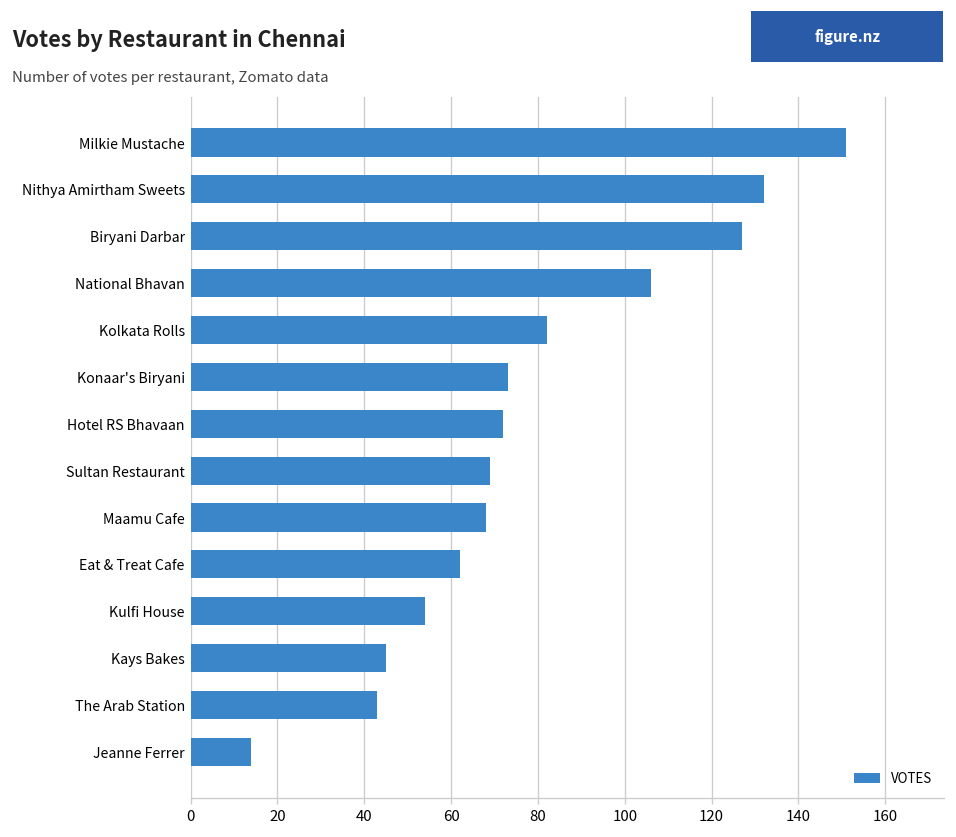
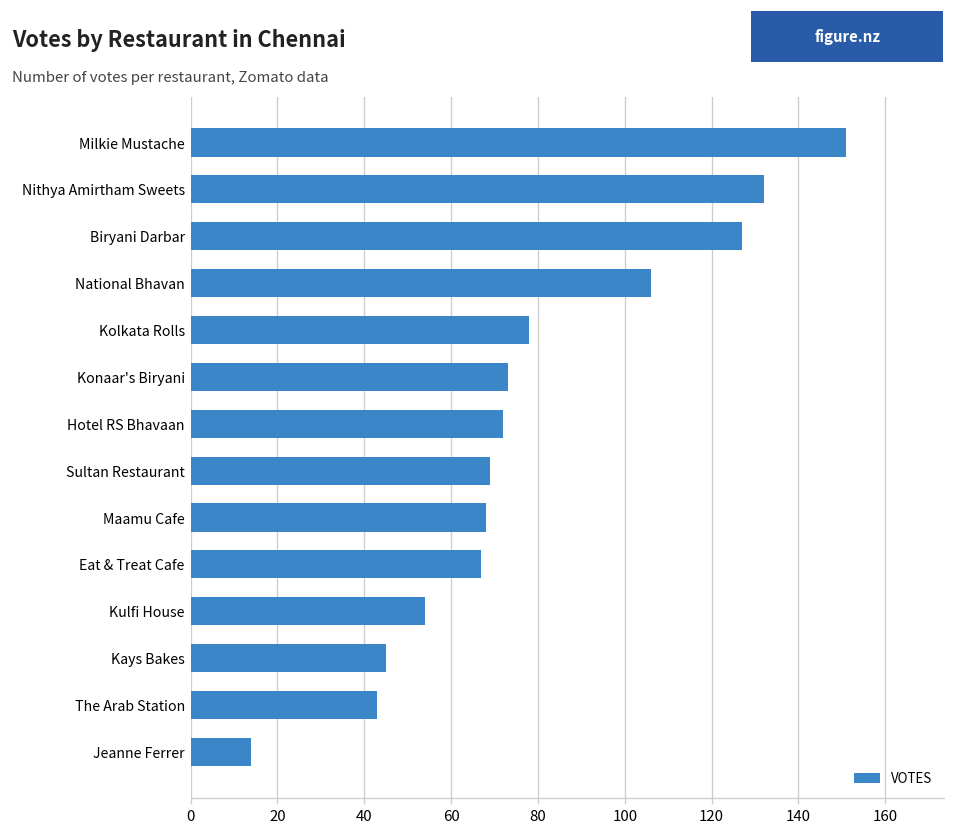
  {
    "Milkie Mustache": 151,
    "Nithya Amirtham Sweets": 132,
    "Biryani Darbar": 127,
    "National Bhavan": 106,
-   "Kolkata Rolls": 82,
+   "Kolkata Rolls": 78,
    "Konaar's Biryani": 73,
    "Hotel RS Bhavaan": 72,
    "Sultan Restaurant": 69,
    "Maamu Cafe": 68,
-   "Eat & Treat Cafe": 62,
+   "Eat & Treat Cafe": 67,
    "Kulfi House": 54,
    "Kays Bakes": 45,
    "The Arab Station": 43,
    "Jeanne Ferrer": 14
  }
